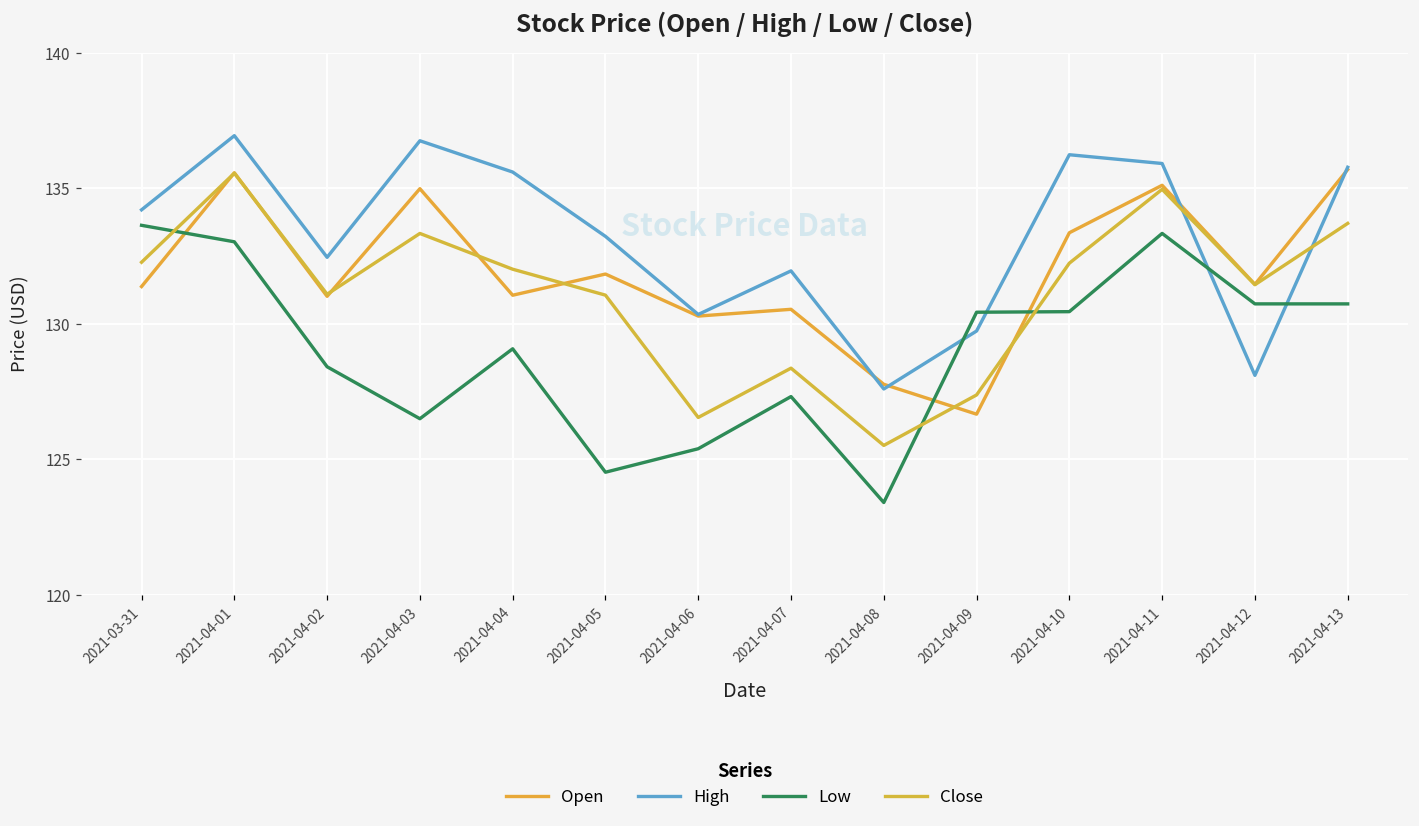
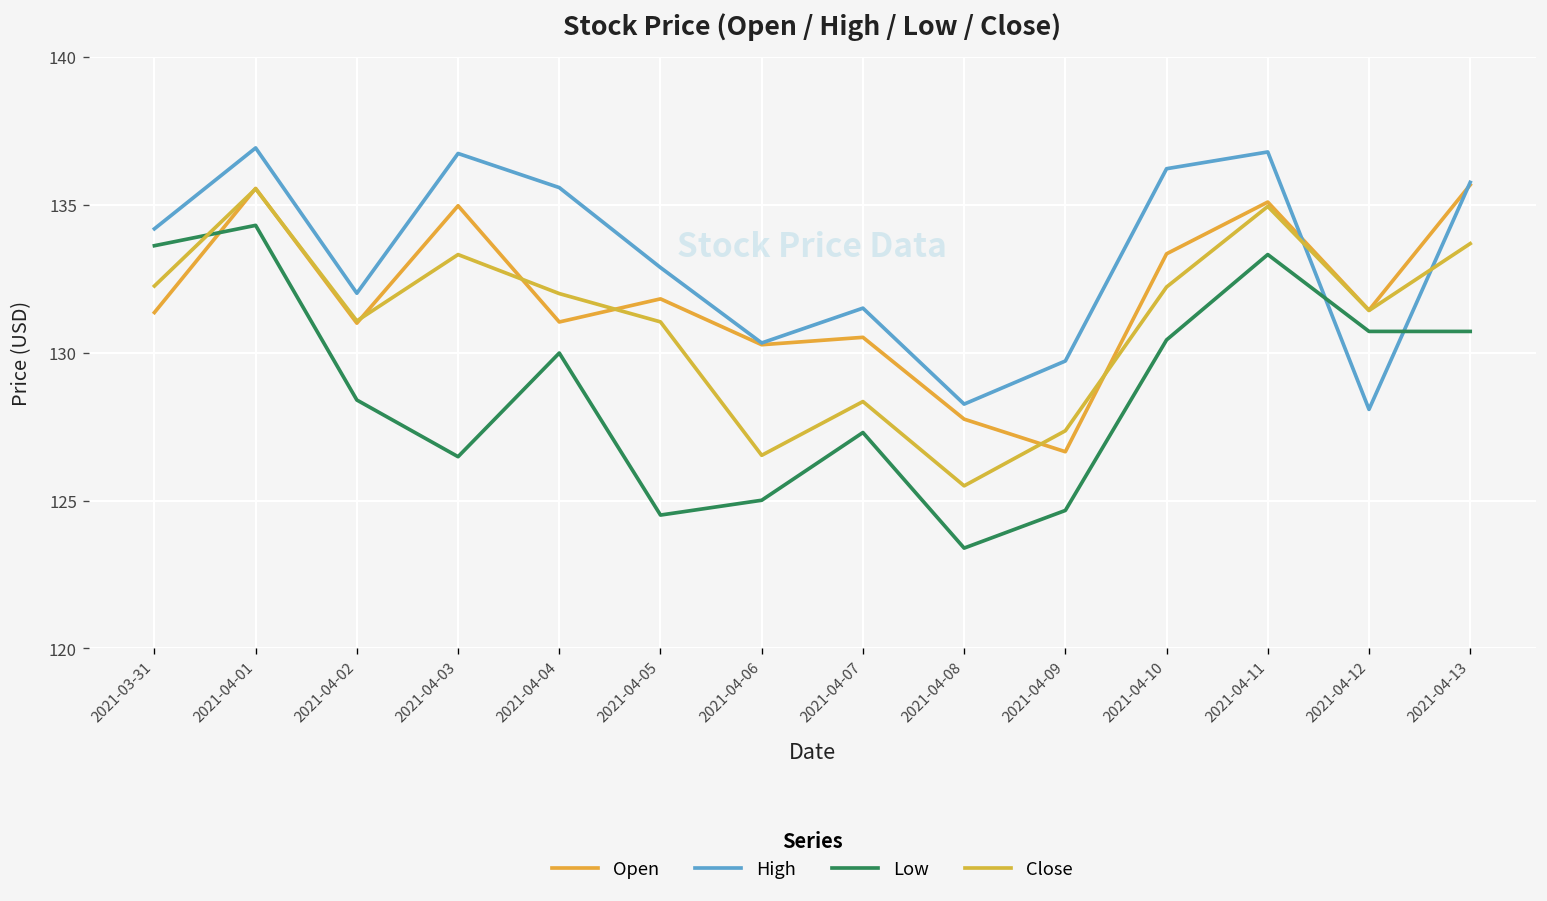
  {
    "High": {
      "2021-03-31": 134.2,
      "2021-04-01": 136.9,
-     "2021-04-02": 132.4,
+     "2021-04-02": 132.0,
      "2021-04-03": 136.7,
      "2021-04-04": 135.6,
-     "2021-04-05": 133.2,
-     "2021-04-07": 131.9,
-     "2021-04-08": 127.6,
+     "2021-04-05": 132.9,
+     "2021-04-07": 131.5,
+     "2021-04-08": 128.3,
      "2021-04-09": 129.7,
      "2021-04-10": 136.2,
-     "2021-04-11": 135.9,
+     "2021-04-11": 136.8,
      "2021-04-12": 128.1
    },
    "Low": {
      "2021-03-31": 133.6,
-     "2021-04-01": 133.0,
+     "2021-04-01": 134.3,
      "2021-04-02": 128.4,
      "2021-04-03": 126.5,
-     "2021-04-04": 129.1,
+     "2021-04-04": 130.0,
      "2021-04-05": 124.5,
-     "2021-04-06": 125.4,
+     "2021-04-06": 125.0,
      "2021-04-07": 127.3,
      "2021-04-08": 123.4,
-     "2021-04-09": 130.4,
+     "2021-04-09": 124.7,
      "2021-04-10": 130.4,
      "2021-04-11": 133.3,
      "2021-04-12": 130.7,
      "2021-04-13": 130.7
    }
  }
